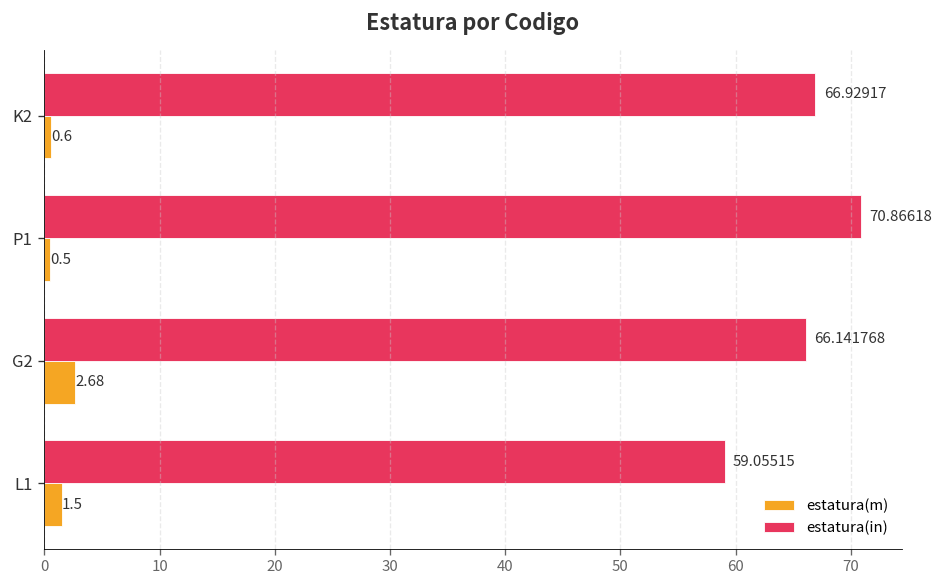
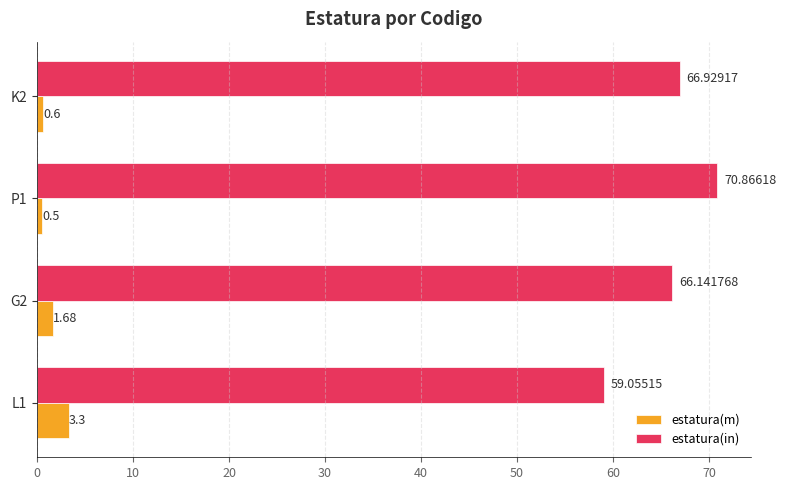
  {
    "estatura(m)": {
      "K2": 0.6,
      "P1": 0.5,
-     "G2": 2.68,
-     "L1": 1.5
+     "G2": 1.68,
+     "L1": 3.3
    },
    "estatura(in)": {
      "K2": 66.92917,
      "P1": 70.86618,
      "G2": 66.141768,
      "L1": 59.05515
    }
  }
